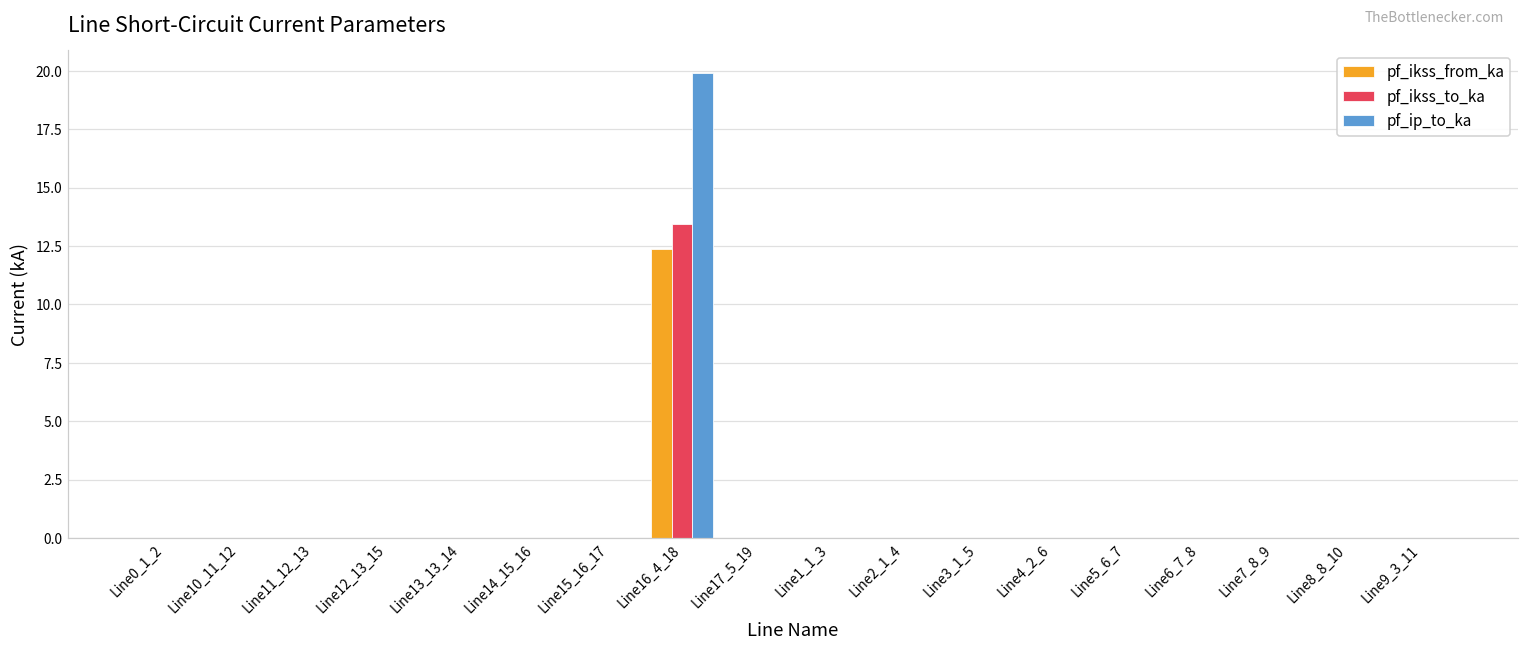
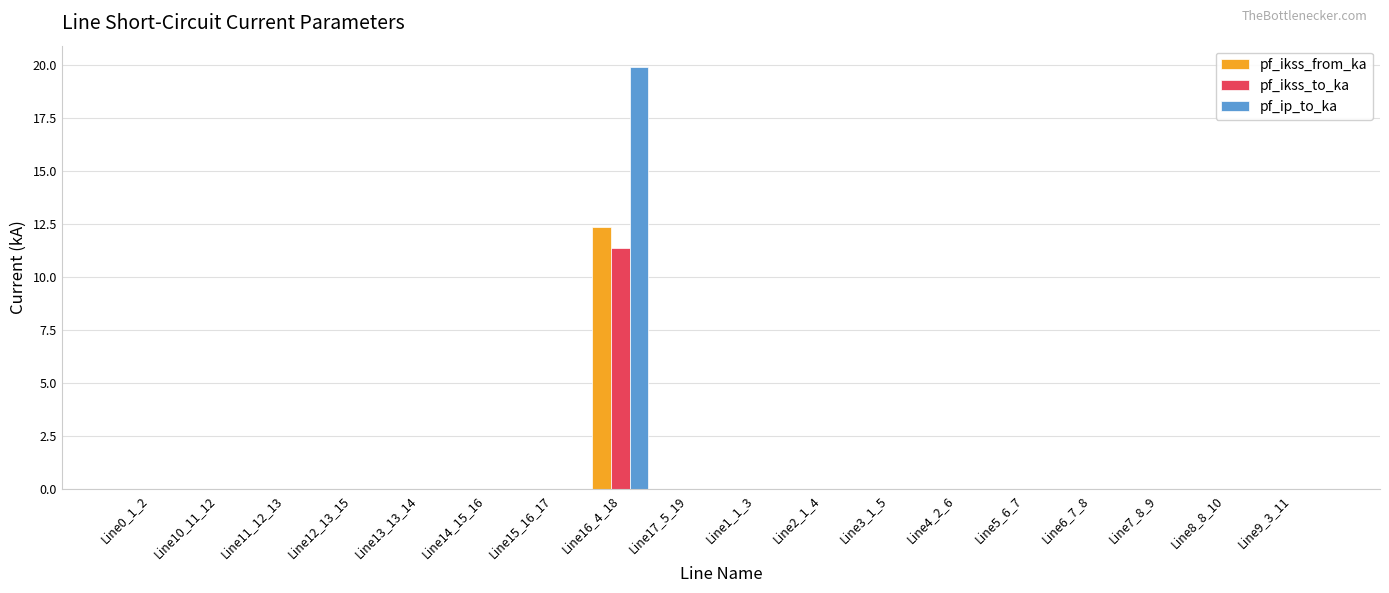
  {
    "pf_ikss_from_ka": {
      "Line0_1_2": 0.0,
      "Line10_11_12": 0.0,
      "Line11_12_13": 0.0,
      "Line12_13_15": 0.0,
      "Line13_13_14": 0.0,
      "Line14_15_16": 0.0,
      "Line15_16_17": 0.0,
      "Line16_4_18": 12.4,
      "Line17_5_19": 0.0,
      "Line1_1_3": 0.0,
      "Line2_1_4": 0.0,
      "Line3_1_5": 0.0,
      "Line4_2_6": 0.0,
      "Line5_6_7": 0.0,
      "Line6_7_8": 0.0,
      "Line7_8_9": 0.0,
      "Line8_8_10": 0.0,
      "Line9_3_11": 0.0
    },
    "pf_ikss_to_ka": {
      "Line0_1_2": 0.0,
      "Line10_11_12": 0.0,
      "Line11_12_13": 0.0,
      "Line12_13_15": 0.0,
      "Line13_13_14": 0.0,
      "Line14_15_16": 0.0,
      "Line15_16_17": 0.0,
-     "Line16_4_18": 13.4,
+     "Line16_4_18": 11.4,
      "Line17_5_19": 0.0,
      "Line1_1_3": 0.0,
      "Line2_1_4": 0.0,
      "Line3_1_5": 0.0,
      "Line4_2_6": 0.0,
      "Line5_6_7": 0.0,
      "Line6_7_8": 0.0,
      "Line7_8_9": 0.0,
      "Line8_8_10": 0.0,
      "Line9_3_11": 0.0
    },
    "pf_ip_to_ka": {
      "Line0_1_2": 0.0,
      "Line10_11_12": 0.0,
      "Line11_12_13": 0.0,
      "Line12_13_15": 0.0,
      "Line13_13_14": 0.0,
      "Line14_15_16": 0.0,
      "Line15_16_17": 0.0,
      "Line16_4_18": 19.9,
      "Line17_5_19": 0.0,
      "Line1_1_3": 0.0,
      "Line2_1_4": 0.0,
      "Line3_1_5": 0.0,
      "Line4_2_6": 0.0,
      "Line5_6_7": 0.0,
      "Line6_7_8": 0.0,
      "Line7_8_9": 0.0,
      "Line8_8_10": 0.0,
      "Line9_3_11": 0.0
    }
  }
